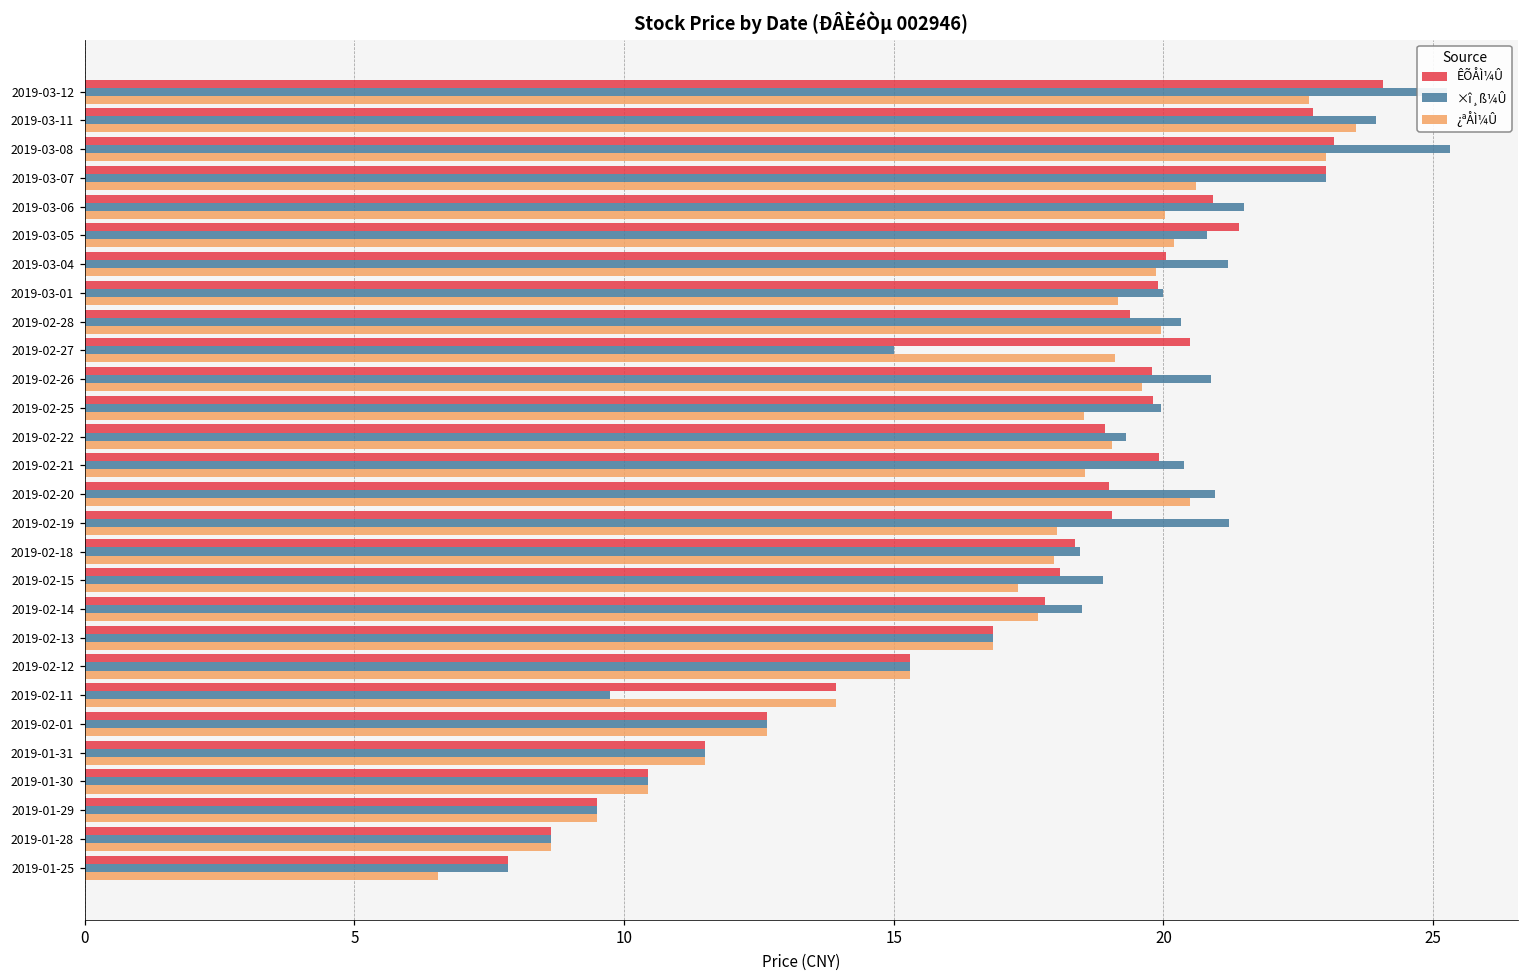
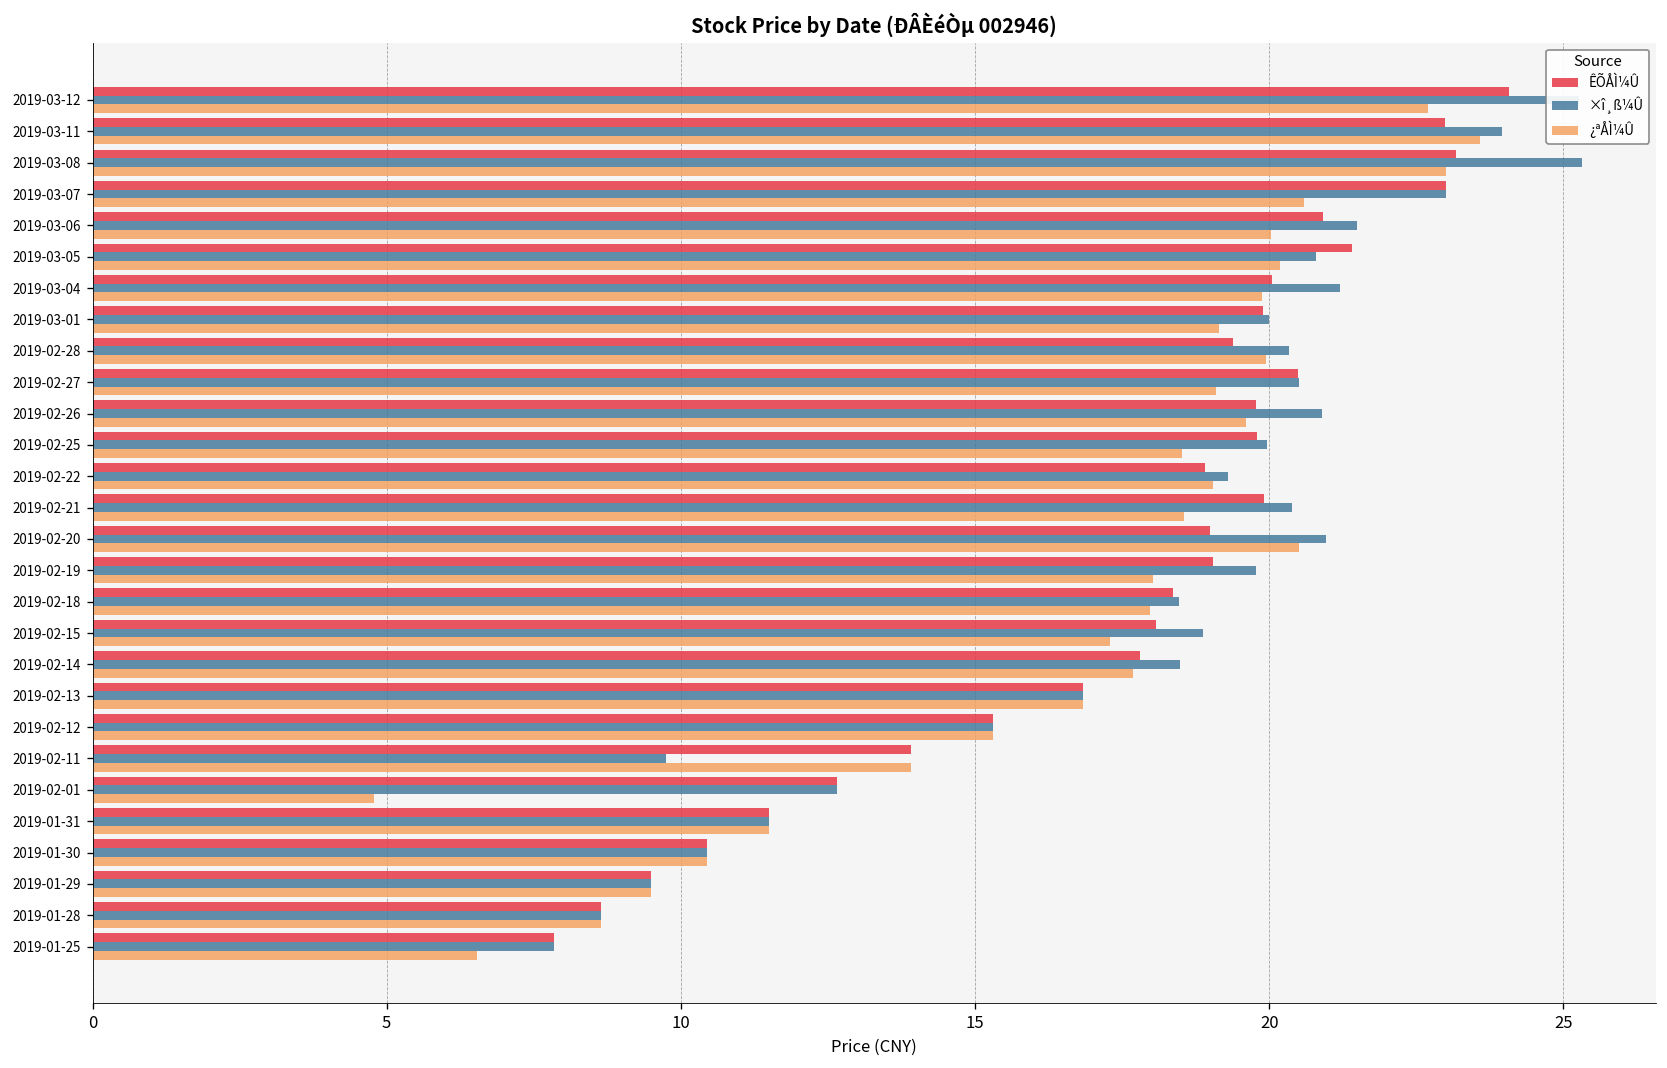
  {
    "ÊÕÅÌ¼Û": {
      "2019-03-12": 24.1,
-     "2019-03-11": 22.8,
+     "2019-03-11": 23.0,
      "2019-03-08": 23.2,
      "2019-03-07": 23.0,
      "2019-03-06": 20.9,
      "2019-03-05": 21.4,
      "2019-03-04": 20.0,
      "2019-03-01": 19.9,
      "2019-02-28": 19.4,
      "2019-02-27": 20.5,
      "2019-02-26": 19.8,
      "2019-02-25": 19.8,
      "2019-02-22": 18.9,
      "2019-02-21": 19.9,
      "2019-02-20": 19.0,
      "2019-02-19": 19.1,
      "2019-02-18": 18.4,
      "2019-02-15": 18.1,
      "2019-02-14": 17.8,
      "2019-02-13": 16.8,
      "2019-02-12": 15.3,
      "2019-02-11": 13.9,
      "2019-02-01": 12.7,
      "2019-01-31": 11.5,
      "2019-01-30": 10.5,
      "2019-01-29": 9.5,
      "2019-01-28": 8.6,
      "2019-01-25": 7.9
    },
    "×î¸ß¼Û": {
      "2019-03-11": 24.0,
      "2019-03-08": 25.3,
      "2019-03-07": 23.0,
      "2019-03-06": 21.5,
      "2019-03-05": 20.8,
      "2019-03-04": 21.2,
      "2019-03-01": 20.0,
      "2019-02-28": 20.3,
-     "2019-02-27": 15.0,
+     "2019-02-27": 20.5,
      "2019-02-26": 20.9,
      "2019-02-25": 20.0,
      "2019-02-22": 19.3,
      "2019-02-21": 20.4,
      "2019-02-20": 21.0,
-     "2019-02-19": 21.2,
+     "2019-02-19": 19.8,
      "2019-02-18": 18.5,
      "2019-02-15": 18.9,
      "2019-02-14": 18.5,
      "2019-02-13": 16.8,
      "2019-02-12": 15.3,
      "2019-02-11": 9.7,
      "2019-02-01": 12.7,
      "2019-01-31": 11.5,
      "2019-01-30": 10.5,
      "2019-01-29": 9.5,
      "2019-01-28": 8.6,
      "2019-01-25": 7.9
    },
    "¿ªÅÌ¼Û": {
      "2019-03-12": 22.7,
      "2019-03-11": 23.6,
      "2019-03-08": 23.0,
      "2019-03-07": 20.6,
      "2019-03-06": 20.0,
      "2019-03-05": 20.2,
      "2019-03-04": 19.9,
      "2019-03-01": 19.2,
      "2019-02-28": 20.0,
      "2019-02-27": 19.1,
      "2019-02-26": 19.6,
      "2019-02-25": 18.5,
      "2019-02-22": 19.1,
      "2019-02-21": 18.6,
      "2019-02-20": 20.5,
      "2019-02-19": 18.0,
      "2019-02-18": 18.0,
      "2019-02-15": 17.3,
      "2019-02-14": 17.7,
      "2019-02-13": 16.8,
      "2019-02-12": 15.3,
      "2019-02-11": 13.9,
-     "2019-02-01": 12.7,
+     "2019-02-01": 4.8,
      "2019-01-31": 11.5,
      "2019-01-30": 10.5,
      "2019-01-29": 9.5,
      "2019-01-28": 8.6,
      "2019-01-25": 6.5
    }
  }
